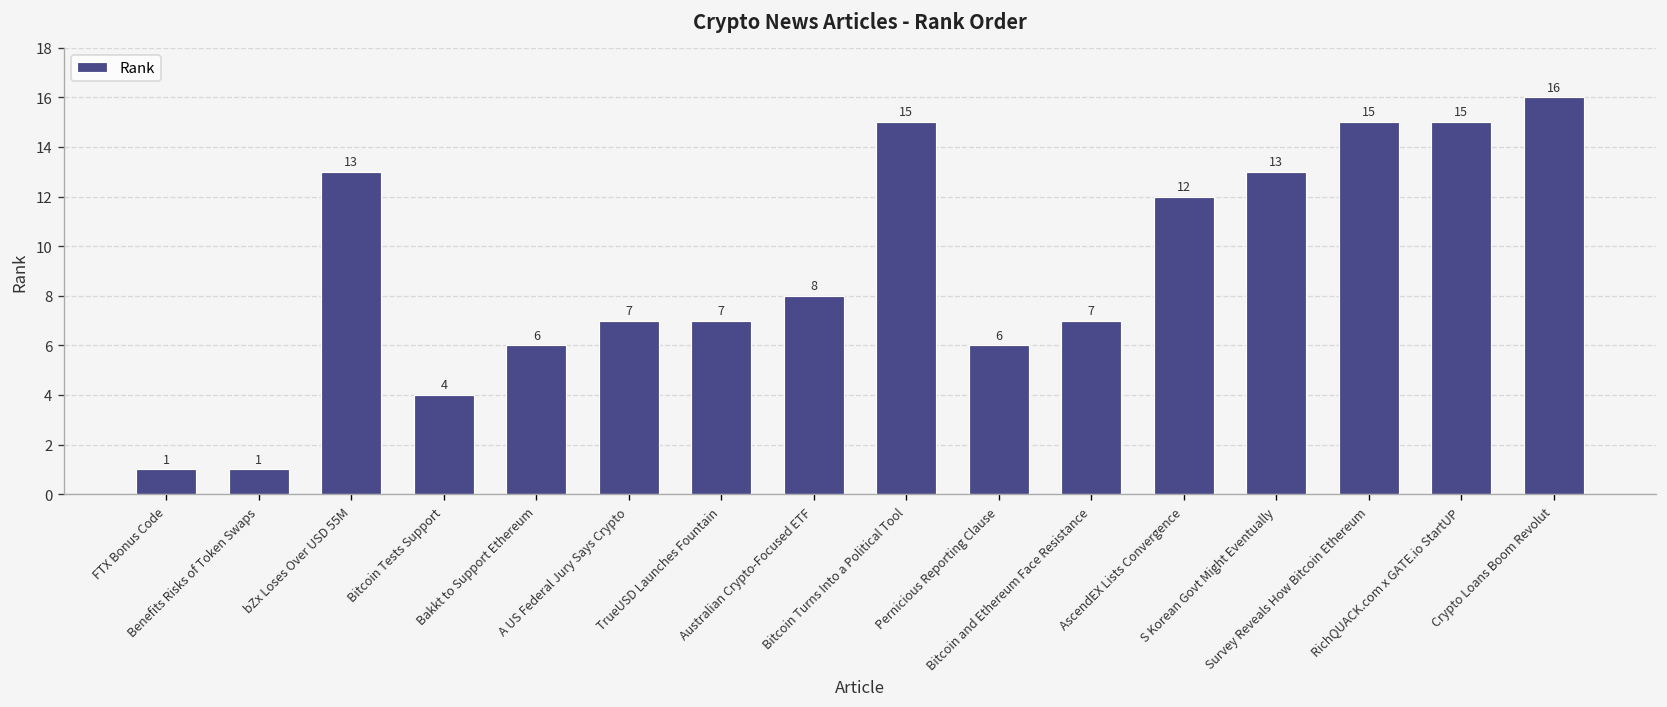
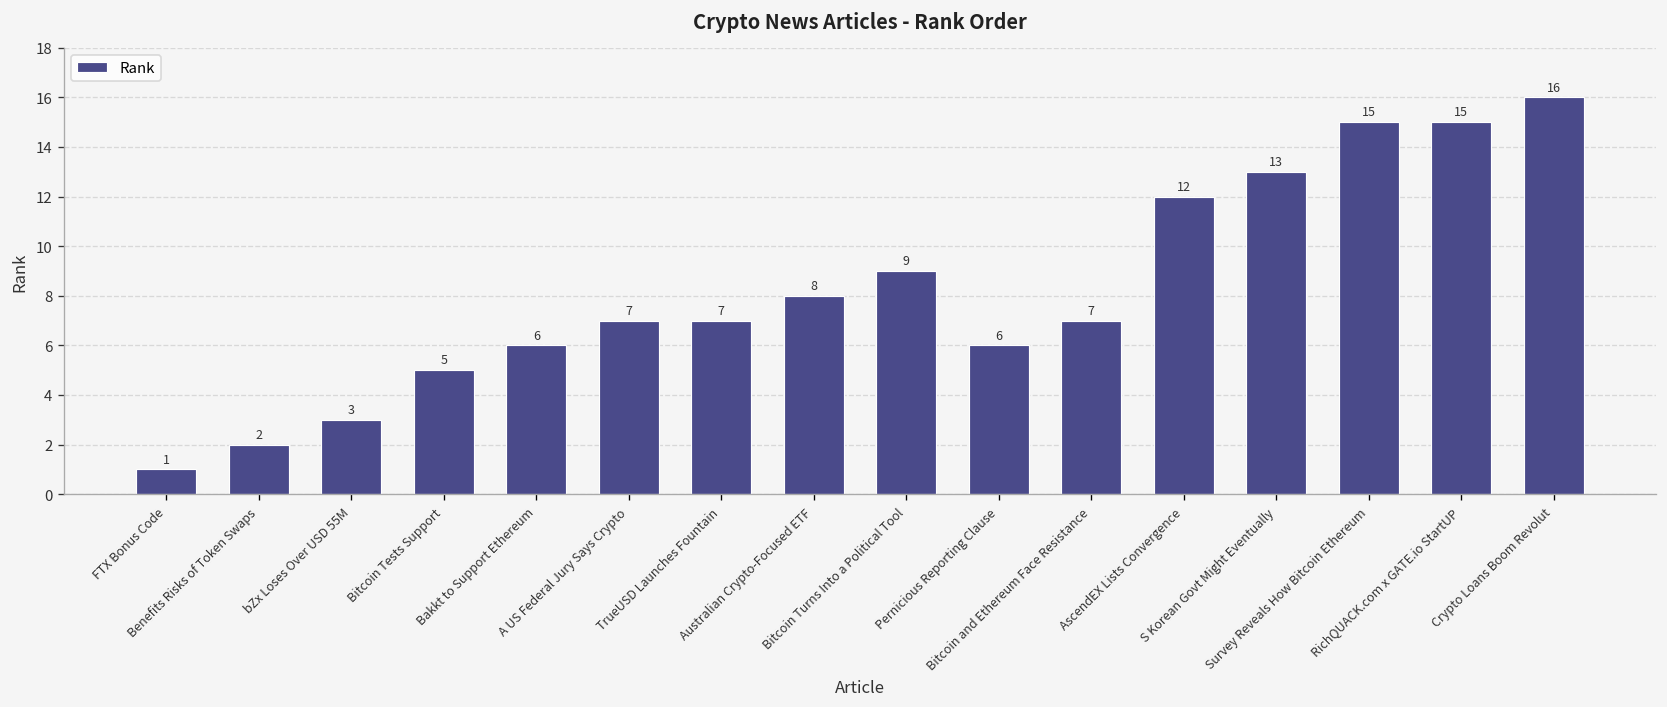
  {
    "FTX Bonus Code": 1,
-   "Benefits Risks of Token Swaps": 1,
-   "bZx Loses Over USD 55M": 13,
-   "Bitcoin Tests Support": 4,
+   "Benefits Risks of Token Swaps": 2,
+   "bZx Loses Over USD 55M": 3,
+   "Bitcoin Tests Support": 5,
    "Bakkt to Support Ethereum": 6,
    "A US Federal Jury Says Crypto": 7,
    "TrueUSD Launches Fountain": 7,
    "Australian Crypto-Focused ETF": 8,
-   "Bitcoin Turns Into a Political Tool": 15,
+   "Bitcoin Turns Into a Political Tool": 9,
    "Pernicious Reporting Clause": 6,
    "Bitcoin and Ethereum Face Resistance": 7,
    "AscendEX Lists Convergence": 12,
    "S Korean Govt Might Eventually": 13,
    "Survey Reveals How Bitcoin Ethereum": 15,
    "RichQUACK.com x GATE.io StartUP": 15,
    "Crypto Loans Boom Revolut": 16
  }
